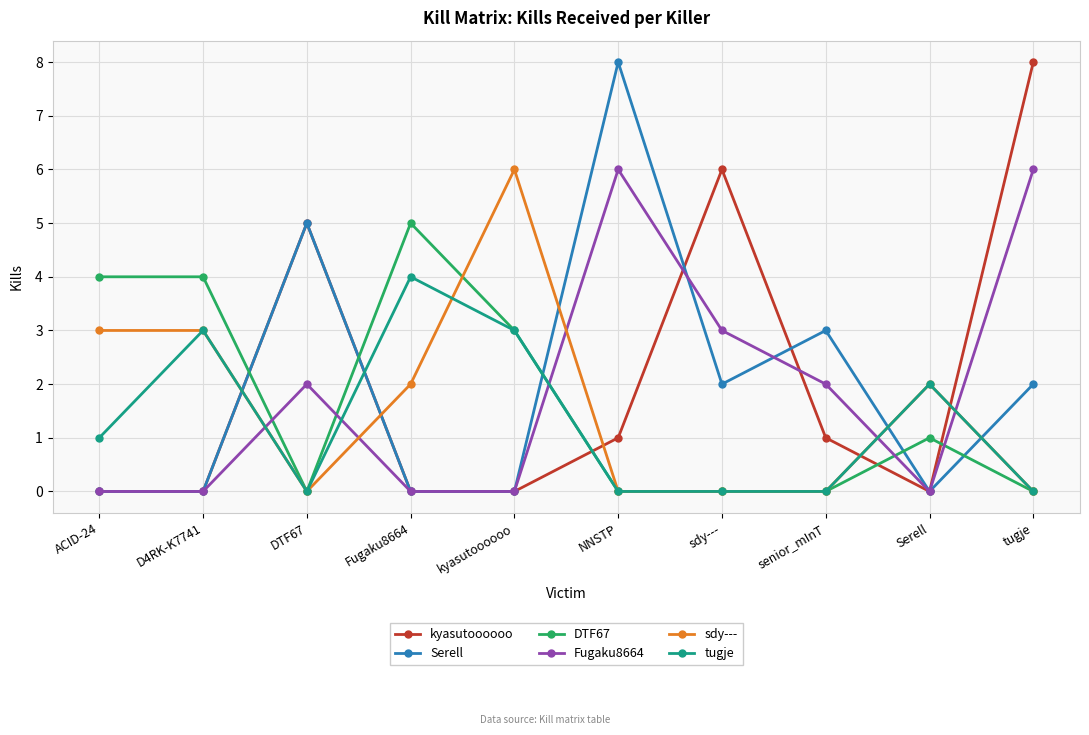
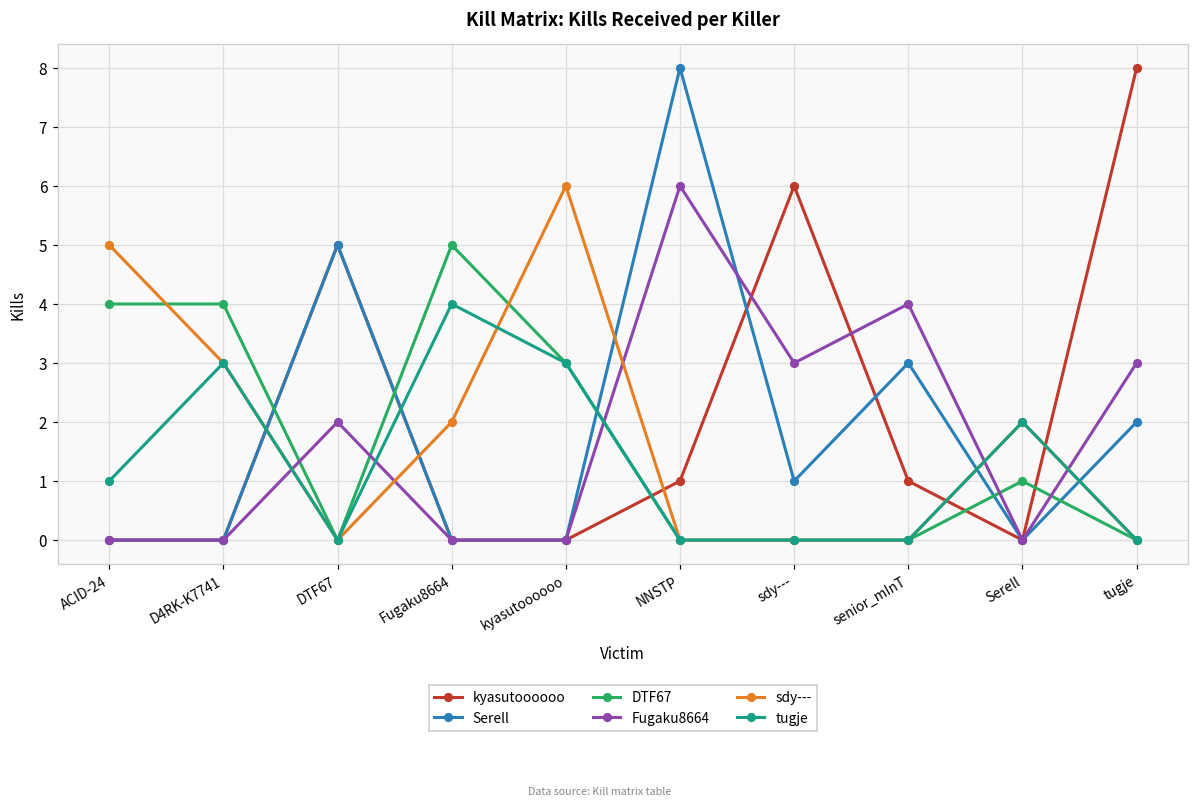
  {
    "kyasutoooooo": {
      "NNSTP": 1,
      "sdy---": 6,
      "senior_mInT": 1,
      "tugje": 8
    },
    "Serell": {
      "NNSTP": 8,
-     "sdy---": 2,
+     "sdy---": 1,
      "senior_mInT": 3,
      "tugje": 2
    },
    "Fugaku8664": {
      "DTF67": 2,
      "NNSTP": 6,
      "sdy---": 3,
-     "senior_mInT": 2,
-     "tugje": 6
+     "senior_mInT": 4,
+     "tugje": 3
    },
    "sdy---": {
-     "ACID-24": 3,
+     "ACID-24": 5,
      "Fugaku8664": 2,
      "kyasutoooooo": 6
    }
  }
